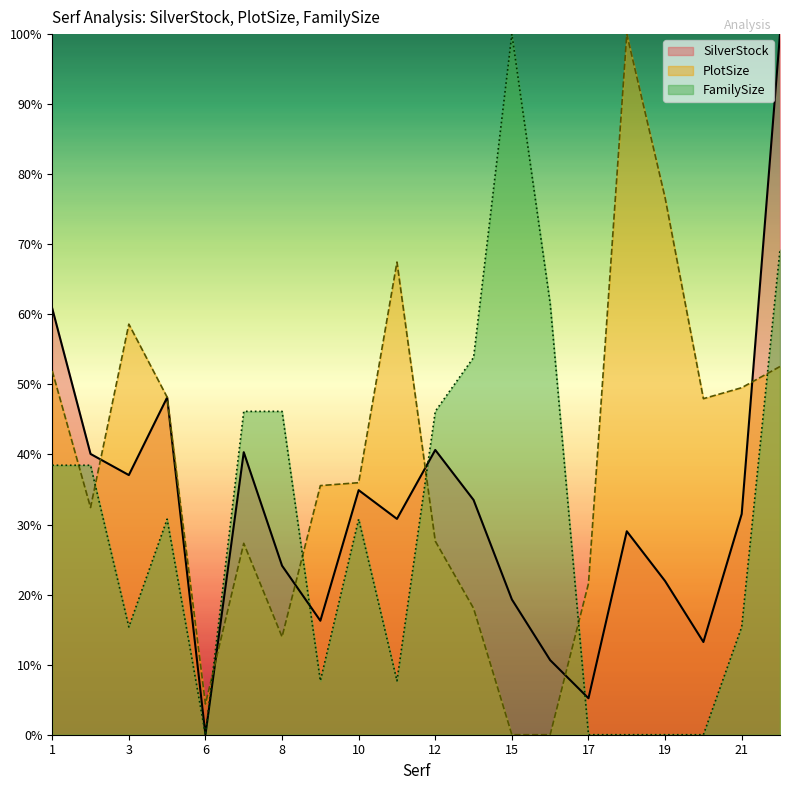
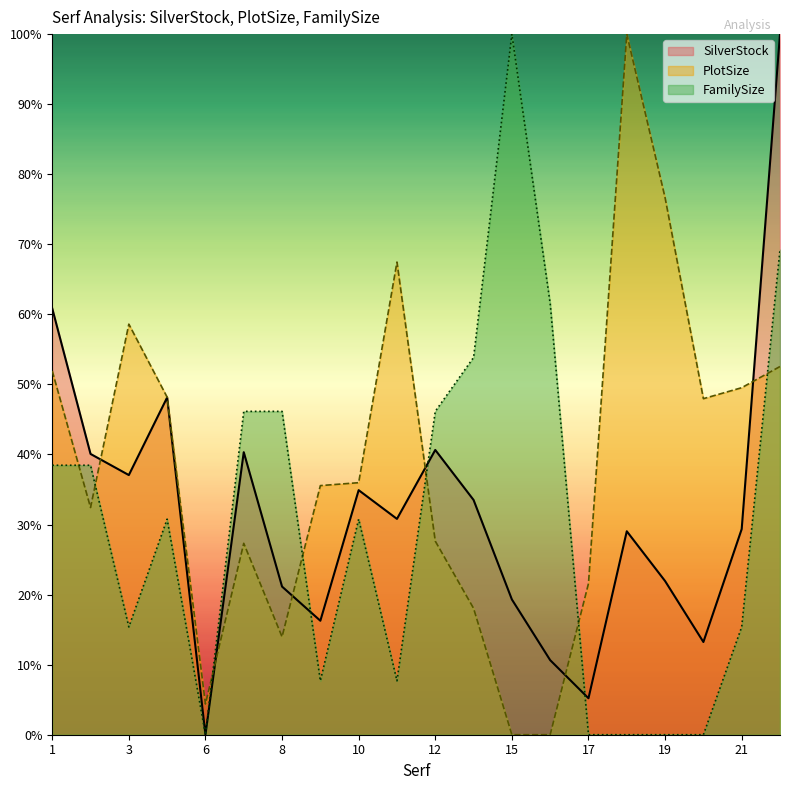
  {
    "SilverStock": {
-     "8": "24%",
+     "8": "21%",
      "10": "35%",
      "12": "41%",
-     "21": "32%"
+     "21": "29%"
    },
    "PlotSize": {
      "6": "4%",
      "8": "14%",
      "10": "36%",
      "12": "28%",
      "21": "50%"
    },
    "FamilySize": {
      "8": "46%",
      "10": "31%",
      "12": "46%",
      "21": "15%"
    }
  }
